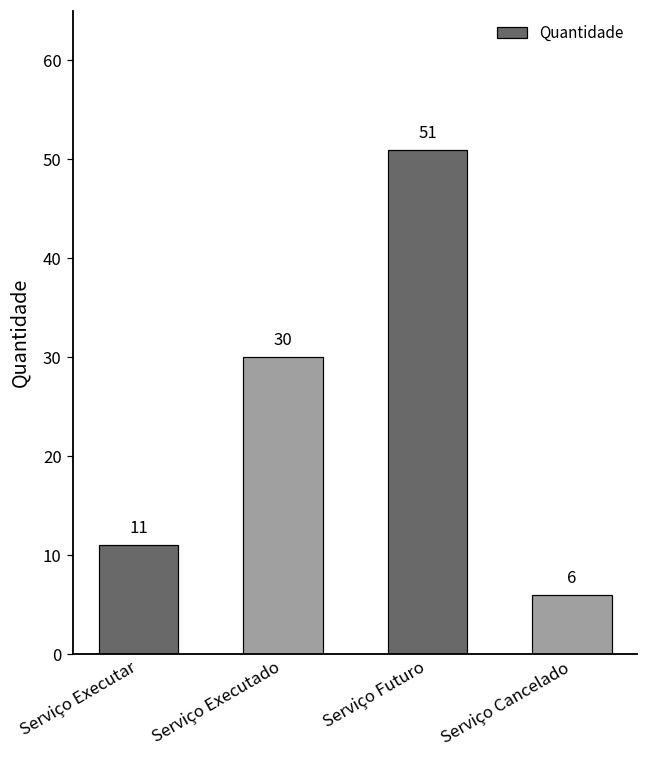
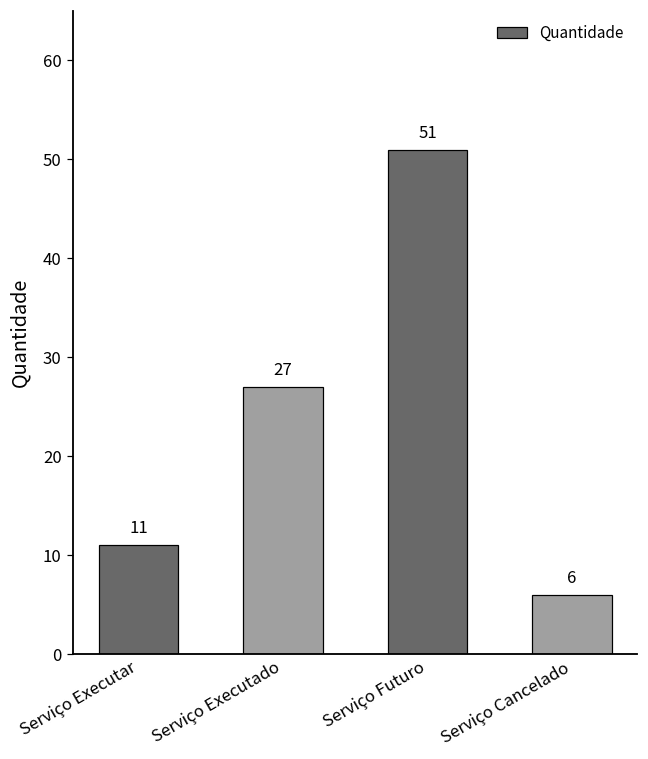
  {
    "Serviço Executar": 11,
-   "Serviço Executado": 30,
+   "Serviço Executado": 27,
    "Serviço Futuro": 51,
    "Serviço Cancelado": 6
  }
